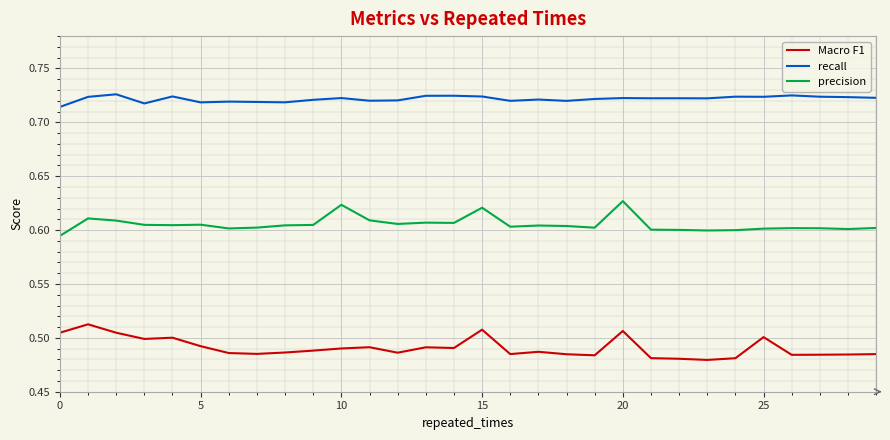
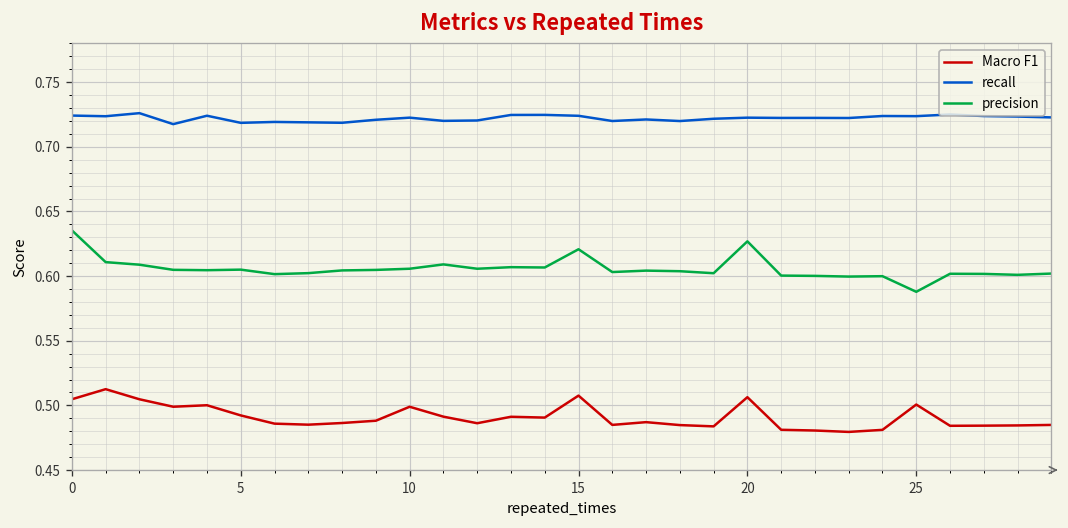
  {
    "Macro F1": {
      "0": 0.505,
      "5": 0.492,
-     "10": 0.490,
+     "10": 0.499,
      "15": 0.508,
      "20": 0.506,
      "25": 0.501
    },
    "recall": {
-     "0": 0.714,
+     "0": 0.724,
      "5": 0.719,
      "10": 0.723,
      "15": 0.724,
      "20": 0.723,
      "25": 0.724
    },
    "precision": {
-     "0": 0.595,
+     "0": 0.635,
      "5": 0.605,
-     "10": 0.623,
+     "10": 0.606,
      "15": 0.621,
      "20": 0.627,
-     "25": 0.601
+     "25": 0.588
    }
  }
